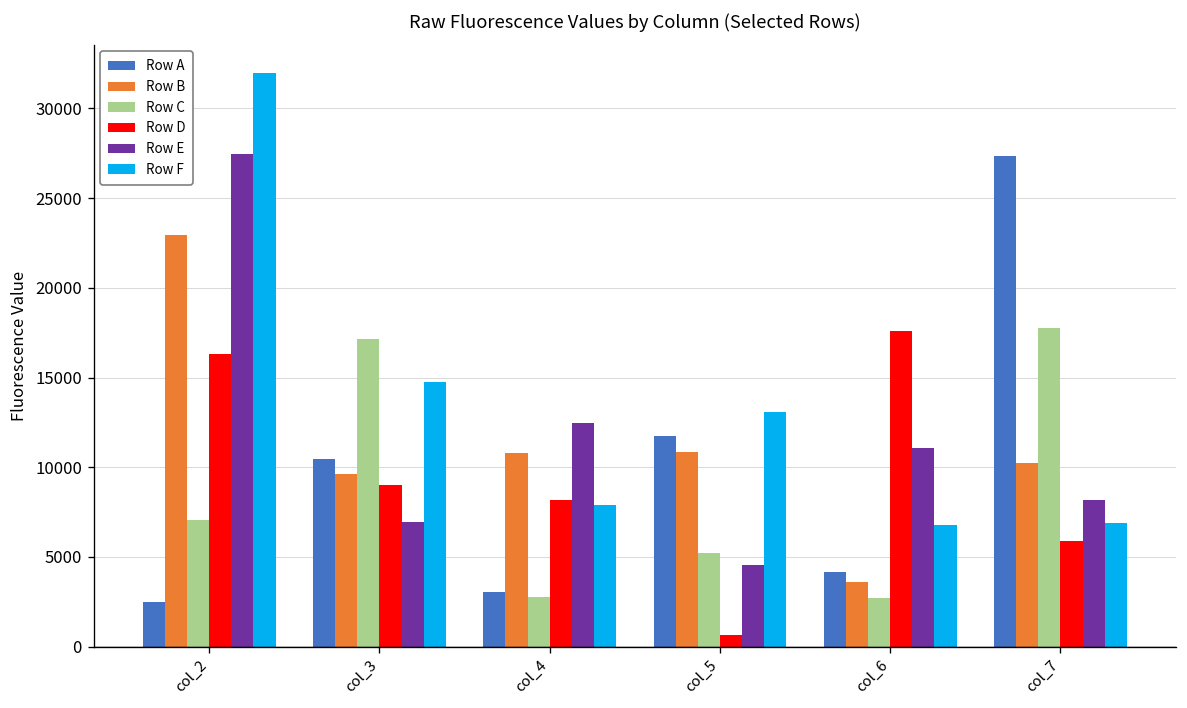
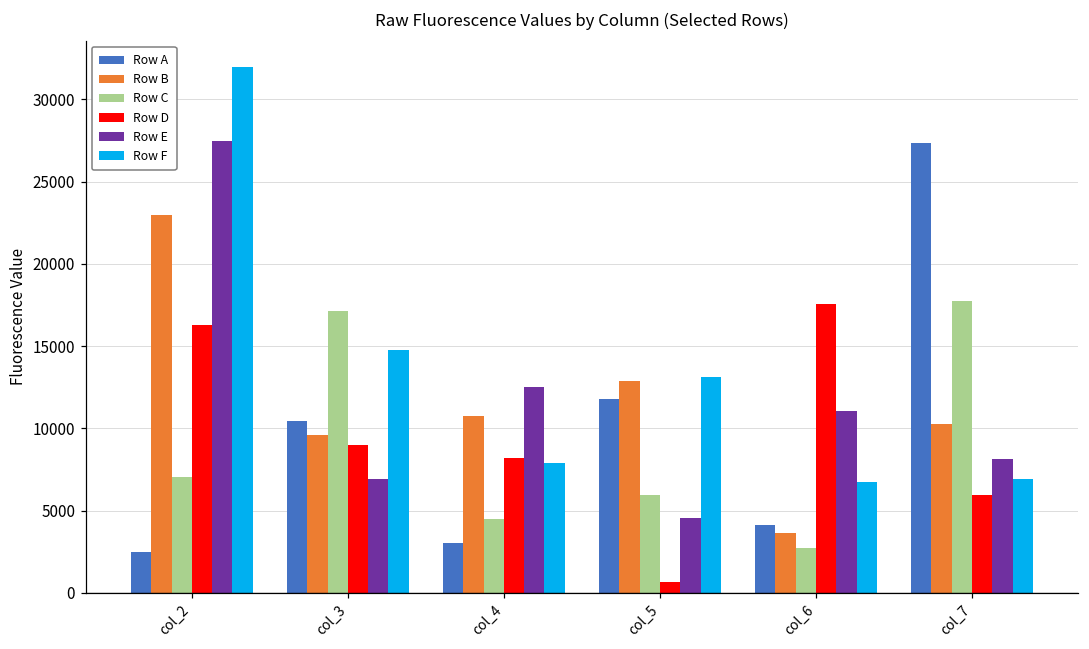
  {
    "Row A": {
      "col_2": 2500,
      "col_3": 10500,
      "col_4": 3000,
      "col_5": 11800,
      "col_6": 4100,
      "col_7": 27400
    },
    "Row B": {
      "col_2": 22900,
      "col_3": 9600,
      "col_4": 10800,
-     "col_5": 10800,
+     "col_5": 12800,
      "col_6": 3600,
      "col_7": 10300
    },
    "Row C": {
      "col_2": 7000,
      "col_3": 17100,
-     "col_4": 2800,
-     "col_5": 5200,
+     "col_4": 4500,
+     "col_5": 6000,
      "col_6": 2700,
      "col_7": 17700
    },
    "Row D": {
      "col_2": 16300,
      "col_3": 9000,
      "col_4": 8200,
      "col_5": 700,
      "col_6": 17600,
      "col_7": 5900
    },
    "Row E": {
      "col_2": 27500,
      "col_3": 6900,
      "col_4": 12500,
      "col_5": 4500,
      "col_6": 11100,
      "col_7": 8200
    },
    "Row F": {
      "col_2": 32000,
      "col_3": 14700,
      "col_4": 7900,
      "col_5": 13100,
      "col_6": 6800,
      "col_7": 6900
    }
  }
